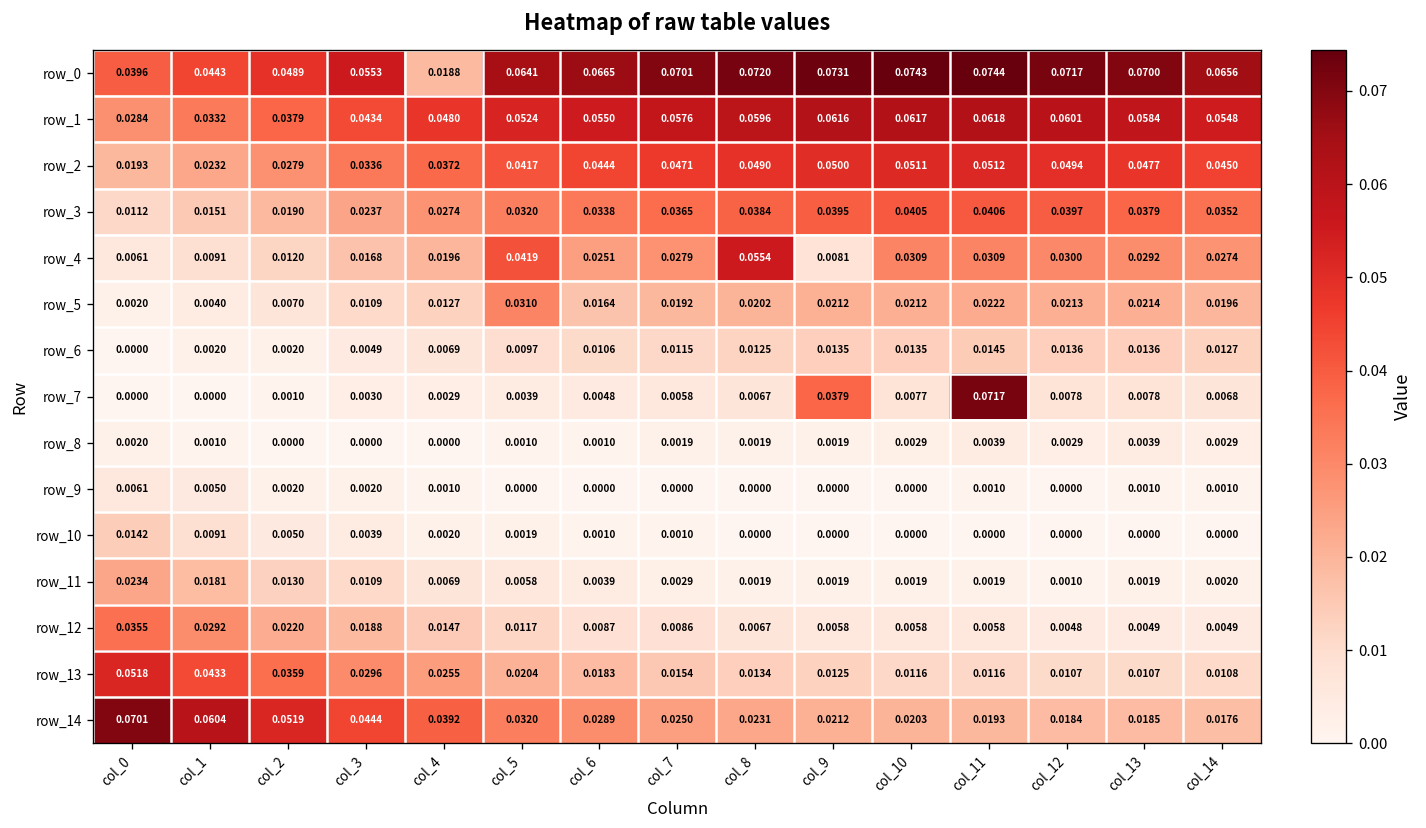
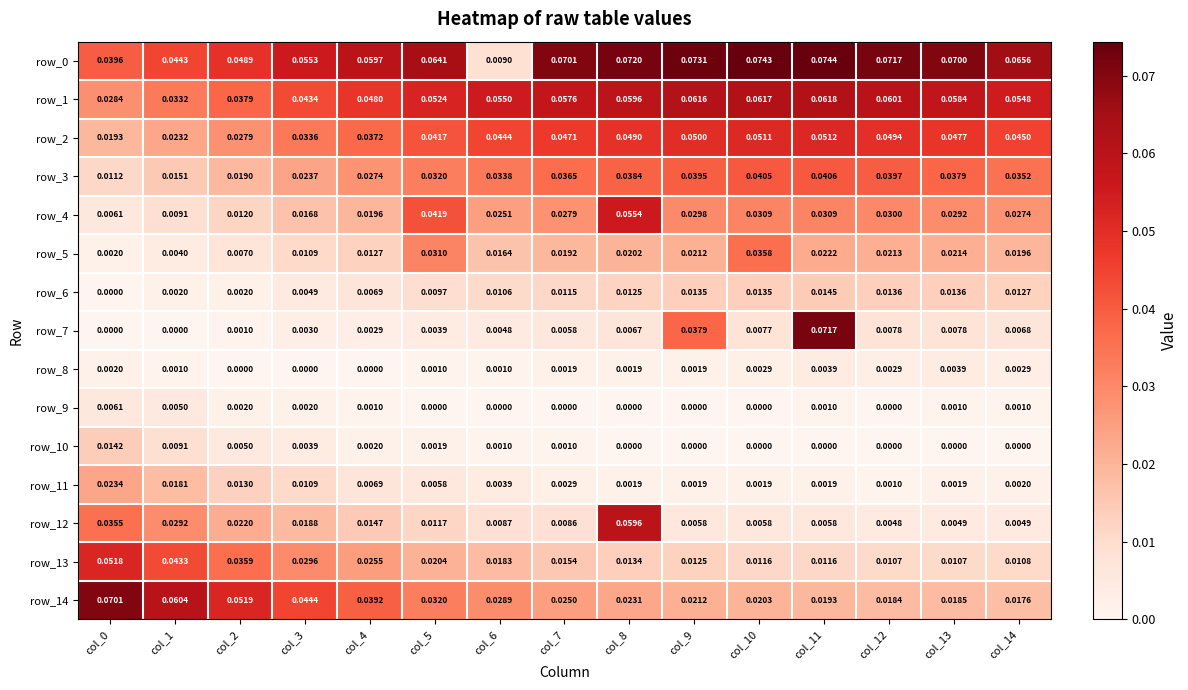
  {
    "row_0": {
      "col_0": 0.0396,
      "col_1": 0.0443,
      "col_2": 0.0489,
      "col_3": 0.0553,
-     "col_4": 0.0188,
+     "col_4": 0.0597,
      "col_5": 0.0641,
-     "col_6": 0.0665,
+     "col_6": 0.0090,
      "col_7": 0.0701,
      "col_8": 0.0720,
      "col_9": 0.0731,
      "col_10": 0.0743,
      "col_11": 0.0744,
      "col_12": 0.0717,
      "col_13": 0.0700,
      "col_14": 0.0656
    },
    "row_4": {
      "col_0": 0.0061,
      "col_1": 0.0091,
      "col_2": 0.0120,
      "col_3": 0.0168,
      "col_4": 0.0196,
      "col_5": 0.0419,
      "col_6": 0.0251,
      "col_7": 0.0279,
      "col_8": 0.0554,
-     "col_9": 0.0081,
+     "col_9": 0.0298,
      "col_10": 0.0309,
      "col_11": 0.0309,
      "col_12": 0.0300,
      "col_13": 0.0292,
      "col_14": 0.0274
    },
    "row_5": {
      "col_0": 0.0020,
      "col_1": 0.0040,
      "col_2": 0.0070,
      "col_3": 0.0109,
      "col_4": 0.0127,
      "col_5": 0.0310,
      "col_6": 0.0164,
      "col_7": 0.0192,
      "col_8": 0.0202,
      "col_9": 0.0212,
-     "col_10": 0.0212,
+     "col_10": 0.0358,
      "col_11": 0.0222,
      "col_12": 0.0213,
      "col_13": 0.0214,
      "col_14": 0.0196
    },
    "row_12": {
      "col_0": 0.0355,
      "col_1": 0.0292,
      "col_2": 0.0220,
      "col_3": 0.0188,
      "col_4": 0.0147,
      "col_5": 0.0117,
      "col_6": 0.0087,
      "col_7": 0.0086,
-     "col_8": 0.0067,
+     "col_8": 0.0596,
      "col_9": 0.0058,
      "col_10": 0.0058,
      "col_11": 0.0058,
      "col_12": 0.0048,
      "col_13": 0.0049,
      "col_14": 0.0049
    }
  }
